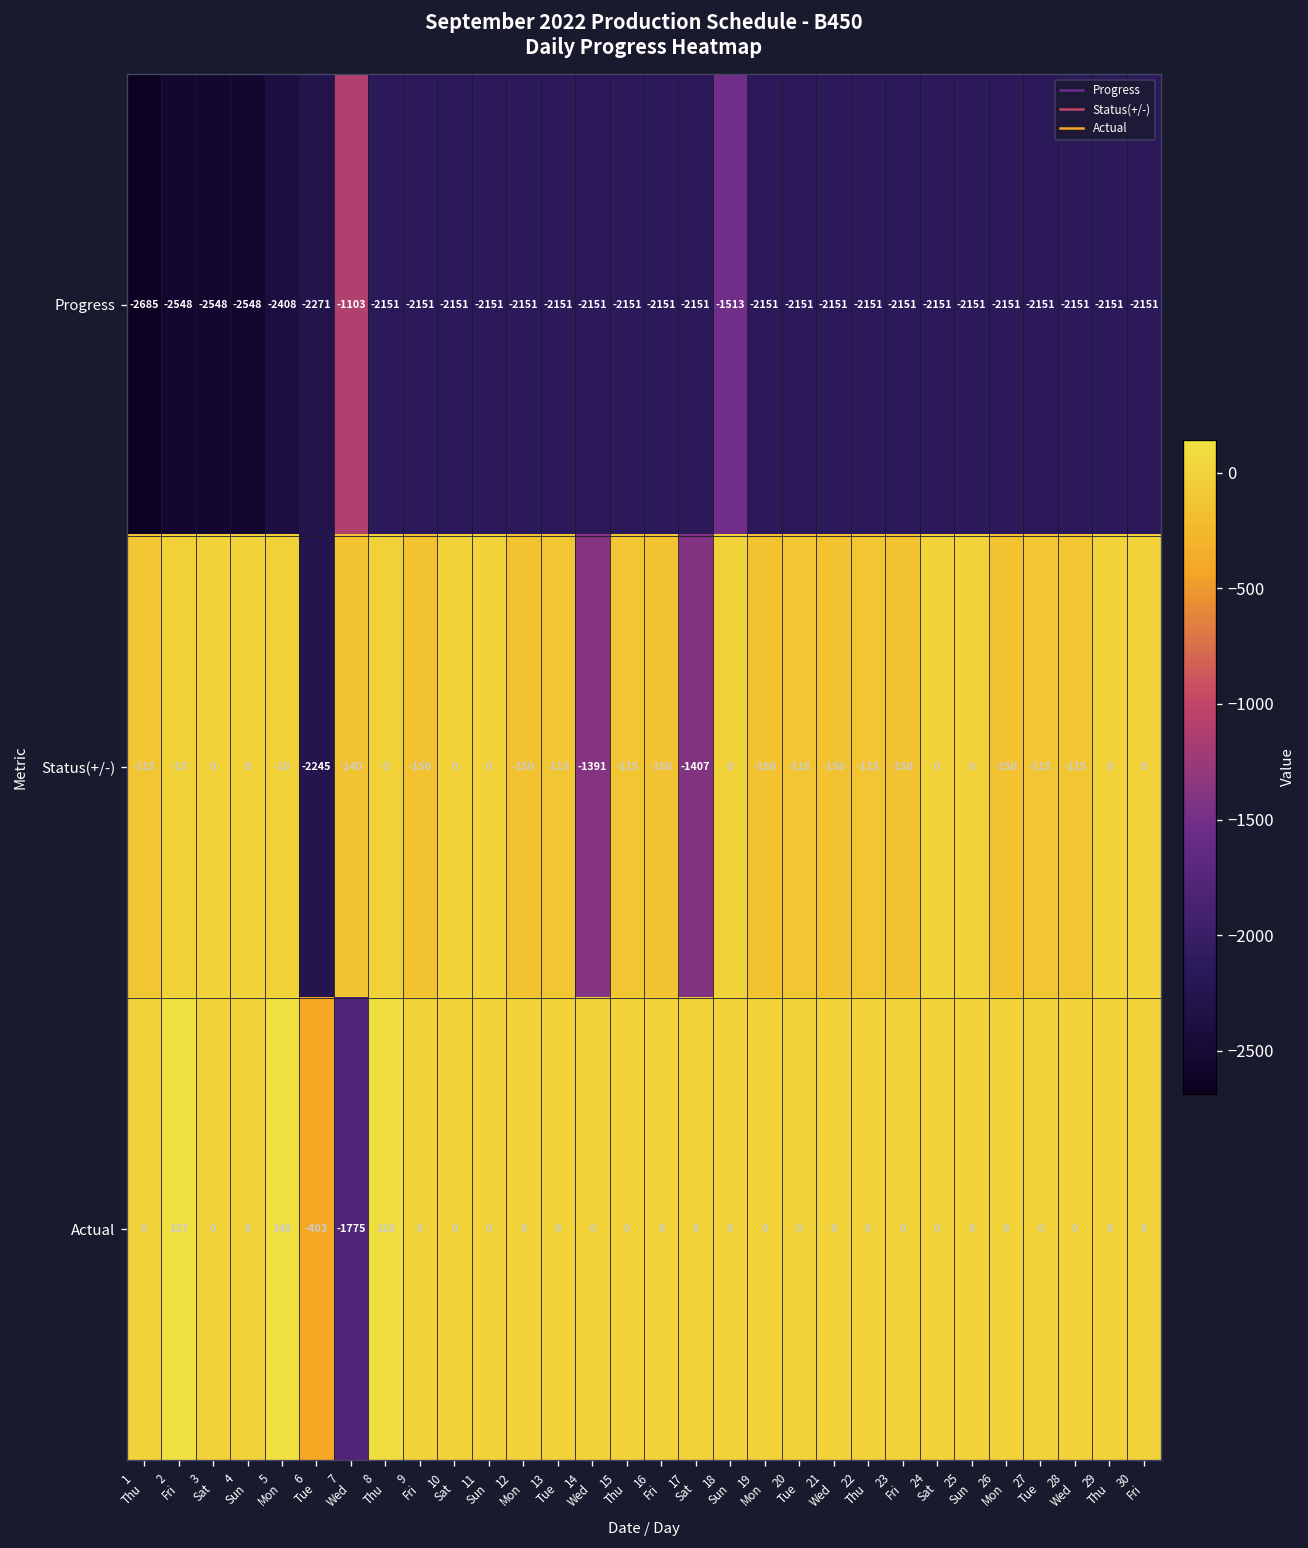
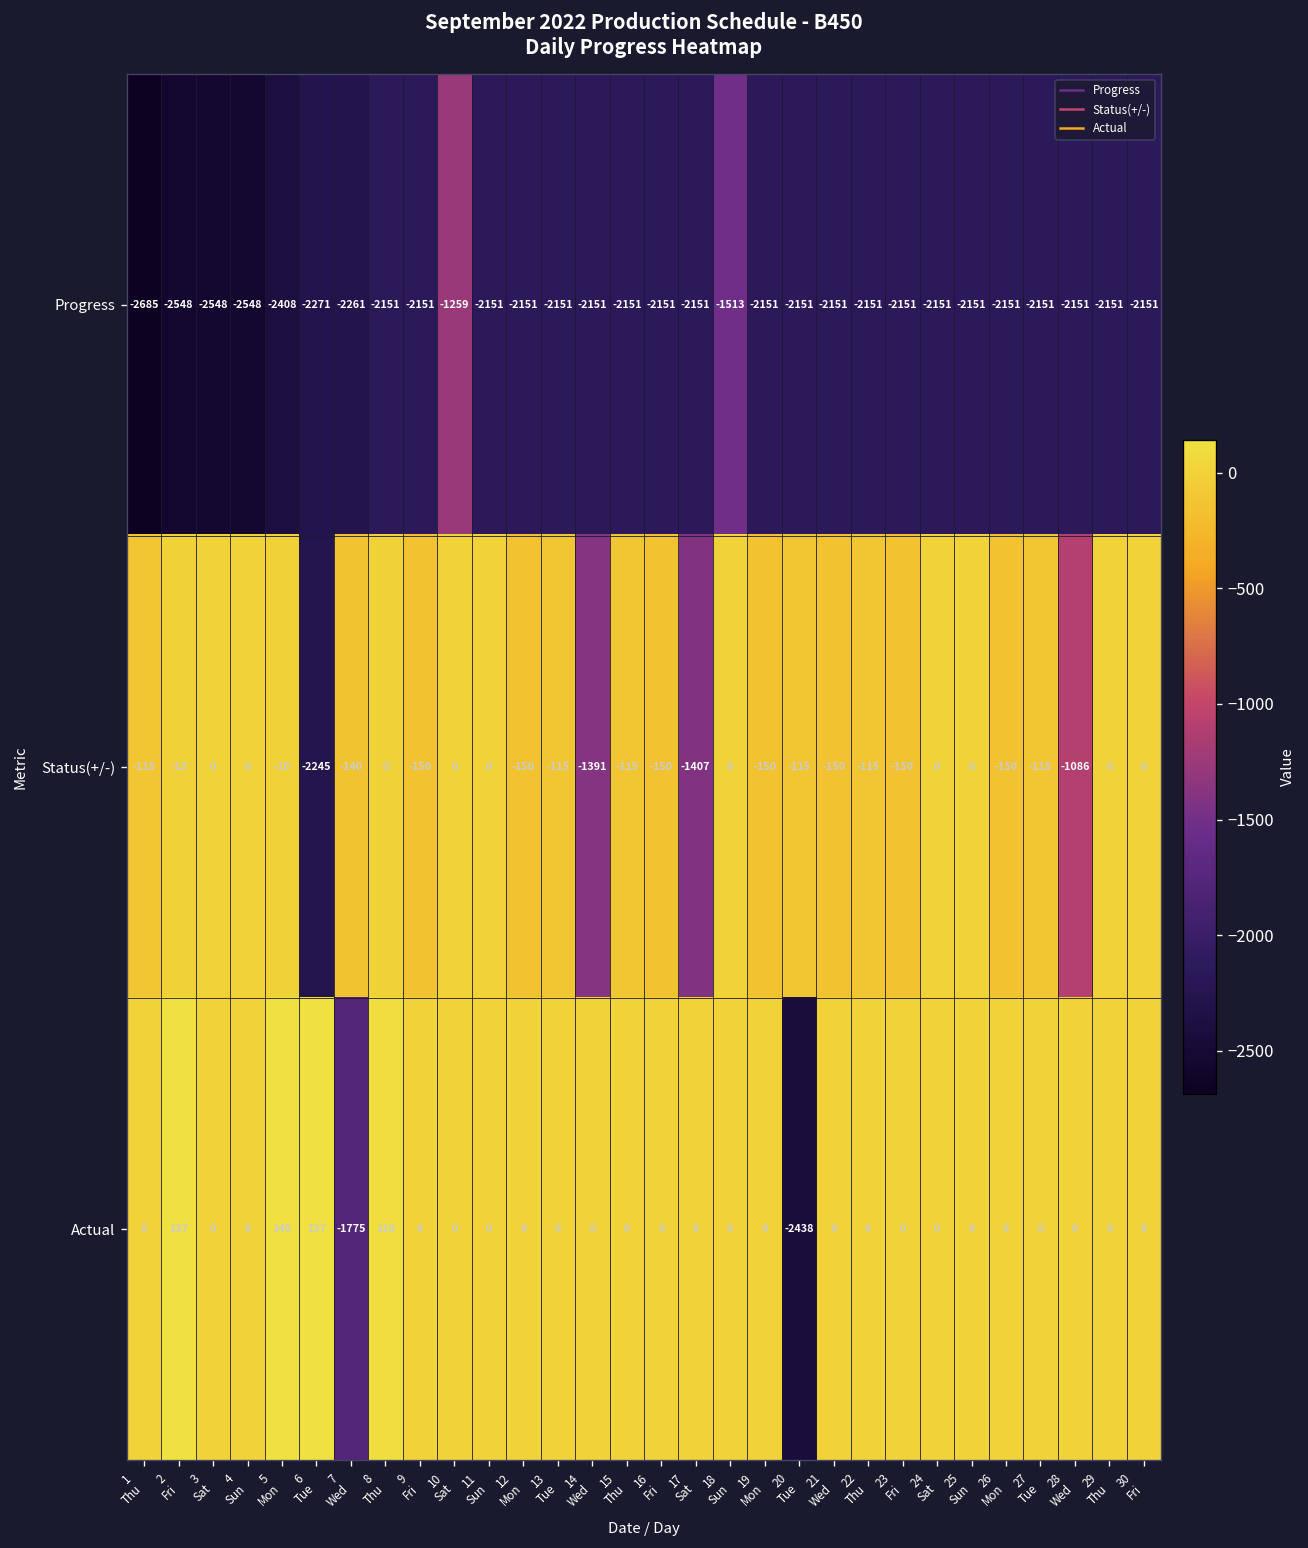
  {
    "Progress": {
      "1 Thu": -2685,
      "2 Fri": -2548,
      "3 Sat": -2548,
      "4 Sun": -2548,
      "5 Mon": -2408,
      "6 Tue": -2271,
-     "7 Wed": -1103,
+     "7 Wed": -2261,
      "8 Thu": -2151,
      "9 Fri": -2151,
-     "10 Sat": -2151,
+     "10 Sat": -1259,
      "11 Sun": -2151,
      "12 Mon": -2151,
      "13 Tue": -2151,
      "14 Wed": -2151,
      "15 Thu": -2151,
      "16 Fri": -2151,
      "17 Sat": -2151,
      "18 Sun": -1513,
      "19 Mon": -2151,
      "20 Tue": -2151,
      "21 Wed": -2151,
      "22 Thu": -2151,
      "23 Fri": -2151,
      "24 Sat": -2151,
      "25 Sun": -2151,
      "26 Mon": -2151,
      "27 Tue": -2151,
      "28 Wed": -2151,
      "29 Thu": -2151,
      "30 Fri": -2151
    },
    "Status(+/-)": {
      "1 Thu": -115,
      "2 Fri": -13,
      "3 Sat": 0,
      "4 Sun": 0,
      "5 Mon": -10,
      "6 Tue": -2245,
      "7 Wed": -140,
      "8 Thu": -5,
      "9 Fri": -150,
      "10 Sat": 0,
      "11 Sun": 0,
      "12 Mon": -150,
      "13 Tue": -115,
      "14 Wed": -1391,
      "15 Thu": -115,
      "16 Fri": -150,
      "17 Sat": -1407,
      "18 Sun": 0,
      "19 Mon": -150,
      "20 Tue": -115,
      "21 Wed": -150,
      "22 Thu": -115,
      "23 Fri": -150,
      "24 Sat": 0,
      "25 Sun": 0,
      "26 Mon": -150,
      "27 Tue": -115,
-     "28 Wed": -115,
+     "28 Wed": -1086,
      "29 Thu": 0,
      "30 Fri": 0
    },
    "Actual": {
      "1 Thu": 0,
      "2 Fri": 137,
      "3 Sat": 0,
      "4 Sun": 0,
      "5 Mon": 140,
-     "6 Tue": -403,
+     "6 Tue": 137,
      "7 Wed": -1775,
      "8 Thu": 110,
      "9 Fri": 0,
      "10 Sat": 0,
      "11 Sun": 0,
      "12 Mon": 0,
      "13 Tue": 0,
      "14 Wed": 0,
      "15 Thu": 0,
      "16 Fri": 0,
      "17 Sat": 0,
      "18 Sun": 0,
      "19 Mon": 0,
-     "20 Tue": 0,
+     "20 Tue": -2438,
      "21 Wed": 0,
      "22 Thu": 0,
      "23 Fri": 0,
      "24 Sat": 0,
      "25 Sun": 0,
      "26 Mon": 0,
      "27 Tue": 0,
      "28 Wed": 0,
      "29 Thu": 0,
      "30 Fri": 0
    }
  }
